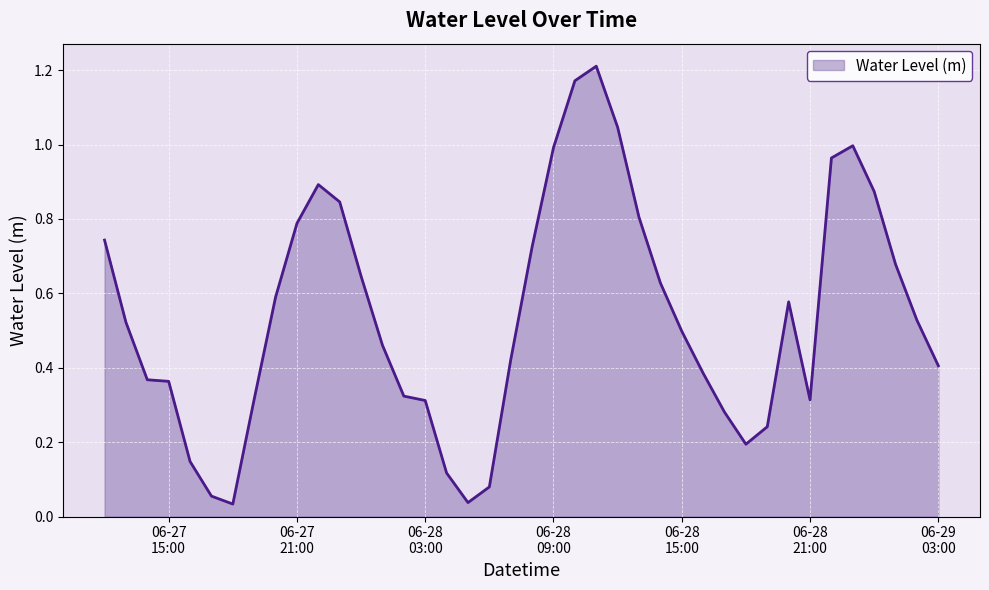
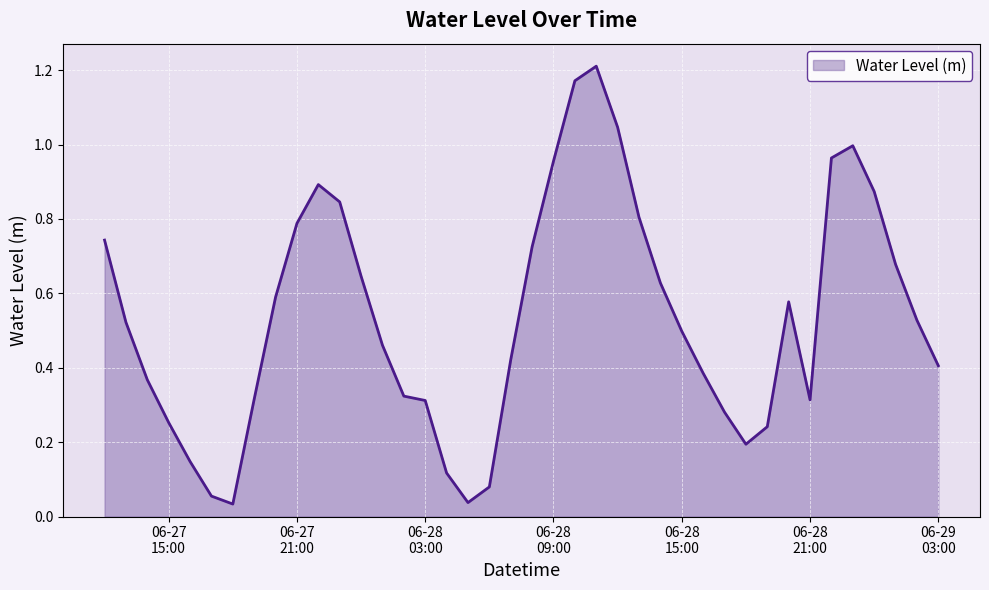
  {
-   "06-27 15:00": 0.36,
+   "06-27 15:00": 0.25,
    "06-27 21:00": 0.79,
    "06-28 03:00": 0.31,
-   "06-28 09:00": 0.99,
+   "06-28 09:00": 0.96,
    "06-28 15:00": 0.50,
    "06-28 21:00": 0.31,
    "06-29 03:00": 0.41
  }
